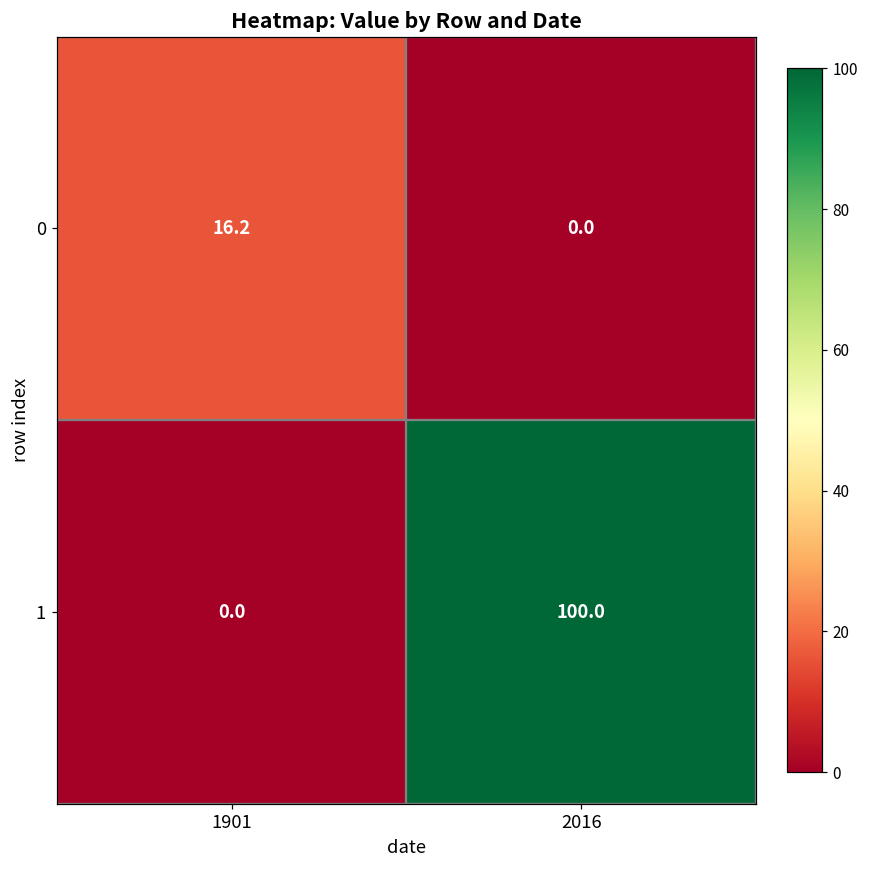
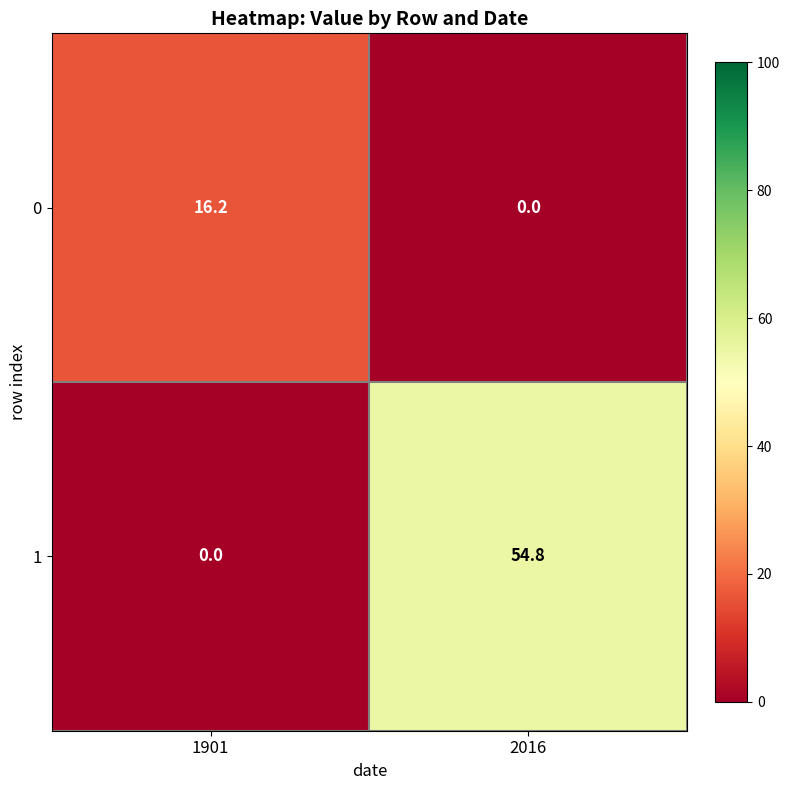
  {
    "0": {
      "1901": 16.2,
      "2016": 0.0
    },
    "1": {
      "1901": 0.0,
-     "2016": 100.0
+     "2016": 54.8
    }
  }
